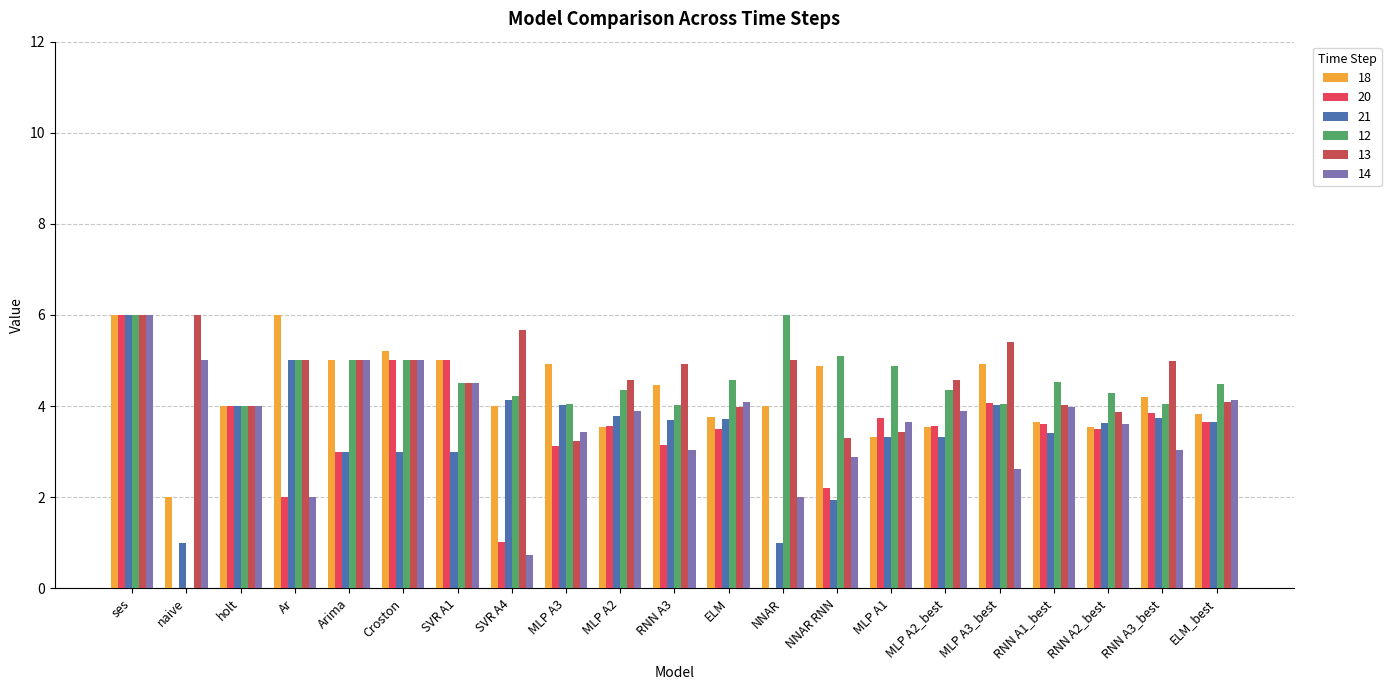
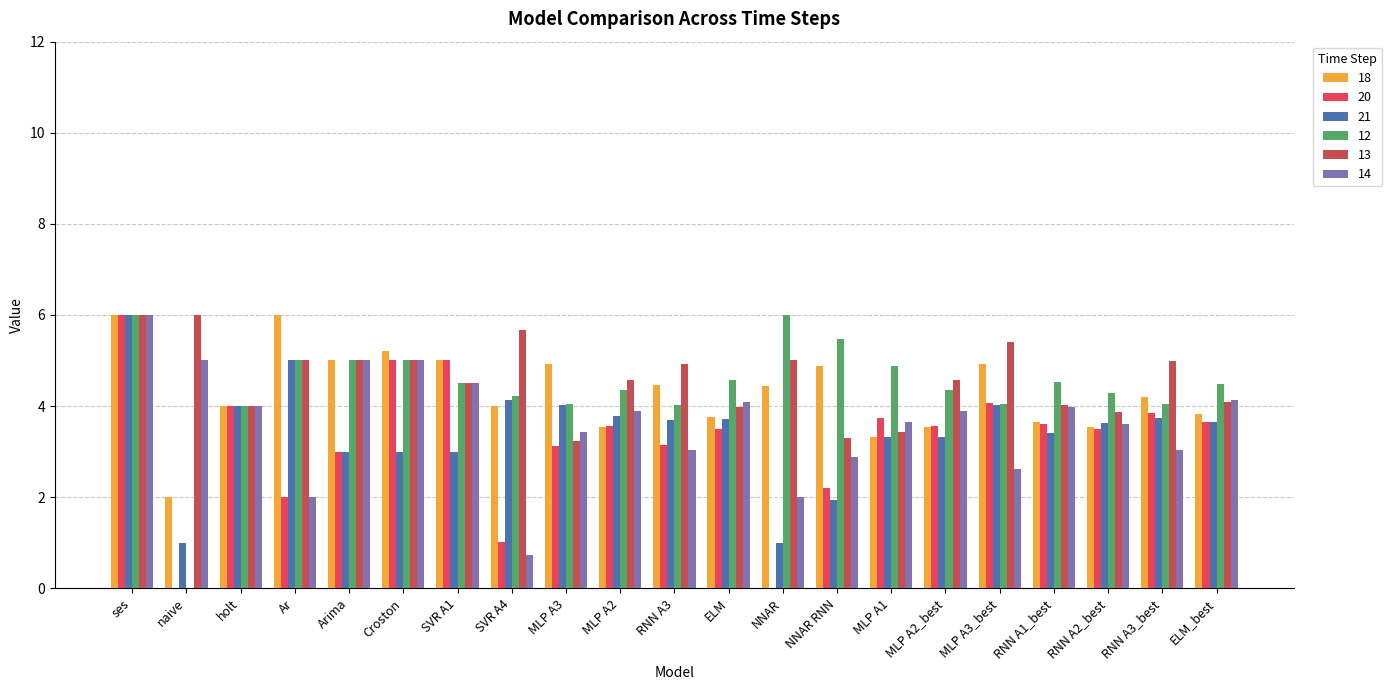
  {
    "18": {
      "ses": 6.0,
      "naive": 2.0,
      "holt": 4.0,
      "Ar": 6.0,
      "Arima": 5.0,
      "Croston": 5.2,
      "SVR A1": 5.0,
      "SVR A4": 4.0,
      "MLP A3": 4.9,
      "MLP A2": 3.5,
      "RNN A3": 4.5,
      "ELM": 3.8,
-     "NNAR": 4.0,
+     "NNAR": 4.4,
      "NNAR RNN": 4.9,
      "MLP A1": 3.3,
      "MLP A2_best": 3.5,
      "MLP A3_best": 4.9,
      "RNN A1_best": 3.7,
      "RNN A2_best": 3.5,
      "RNN A3_best": 4.2,
      "ELM_best": 3.8
    },
    "12": {
      "ses": 6.0,
      "naive": 0.0,
      "holt": 4.0,
      "Ar": 5.0,
      "Arima": 5.0,
      "Croston": 5.0,
      "SVR A1": 4.5,
      "SVR A4": 4.2,
      "MLP A3": 4.0,
      "MLP A2": 4.3,
      "RNN A3": 4.0,
      "ELM": 4.6,
      "NNAR": 6.0,
-     "NNAR RNN": 5.1,
+     "NNAR RNN": 5.5,
      "MLP A1": 4.9,
      "MLP A2_best": 4.3,
      "MLP A3_best": 4.0,
      "RNN A1_best": 4.5,
      "RNN A2_best": 4.3,
      "RNN A3_best": 4.0,
      "ELM_best": 4.5
    }
  }
